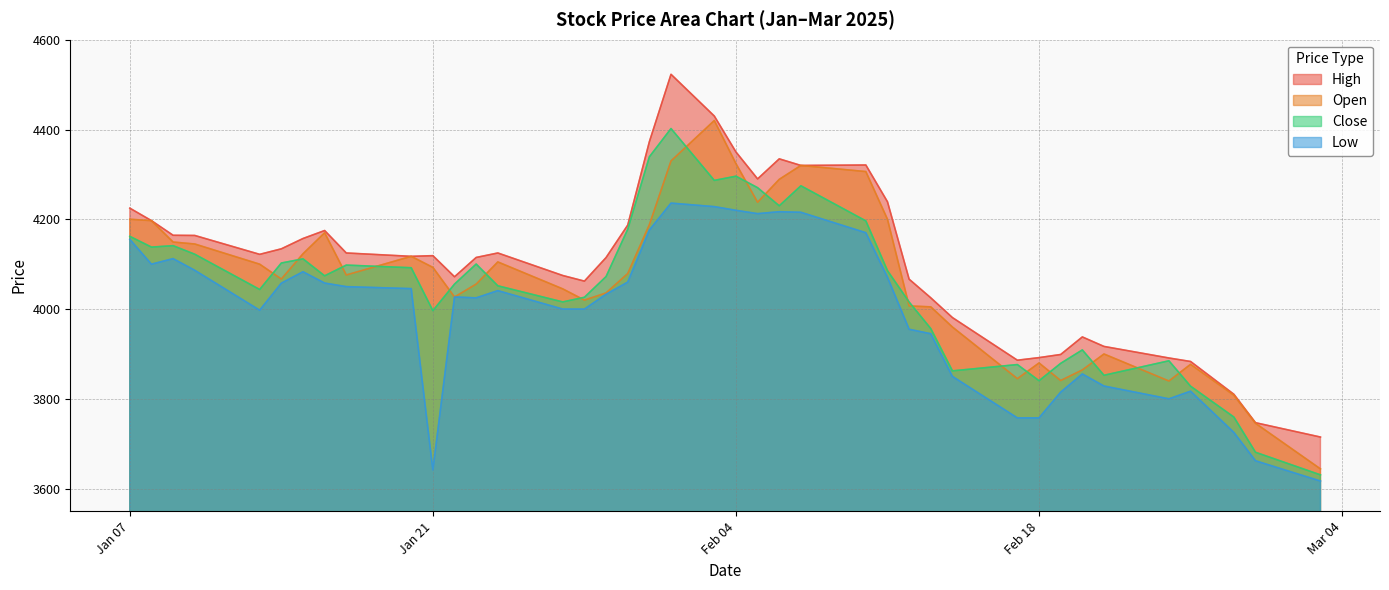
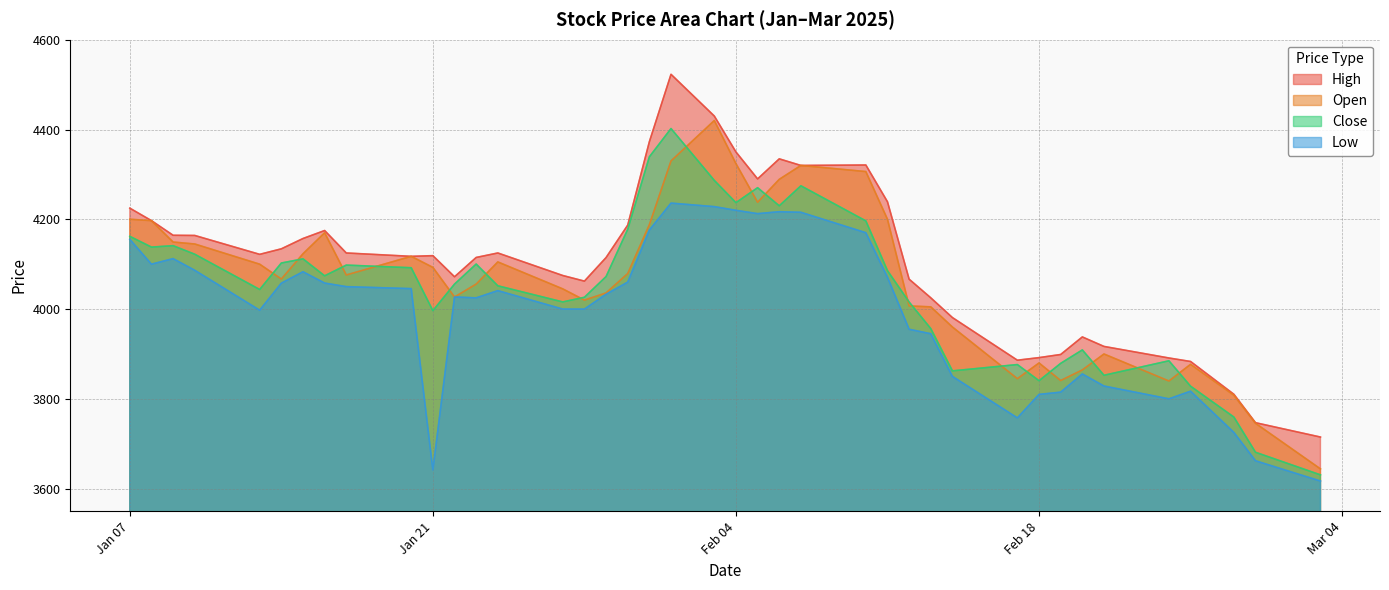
  {
    "Close": {
      "Jan 07": 4160,
      "Jan 21": 4000,
-     "Feb 04": 4300,
+     "Feb 04": 4240,
      "Feb 18": 3840
    },
    "Low": {
      "Jan 07": 4160,
      "Jan 21": 3640,
      "Feb 04": 4220,
-     "Feb 18": 3760
+     "Feb 18": 3810
    }
  }
